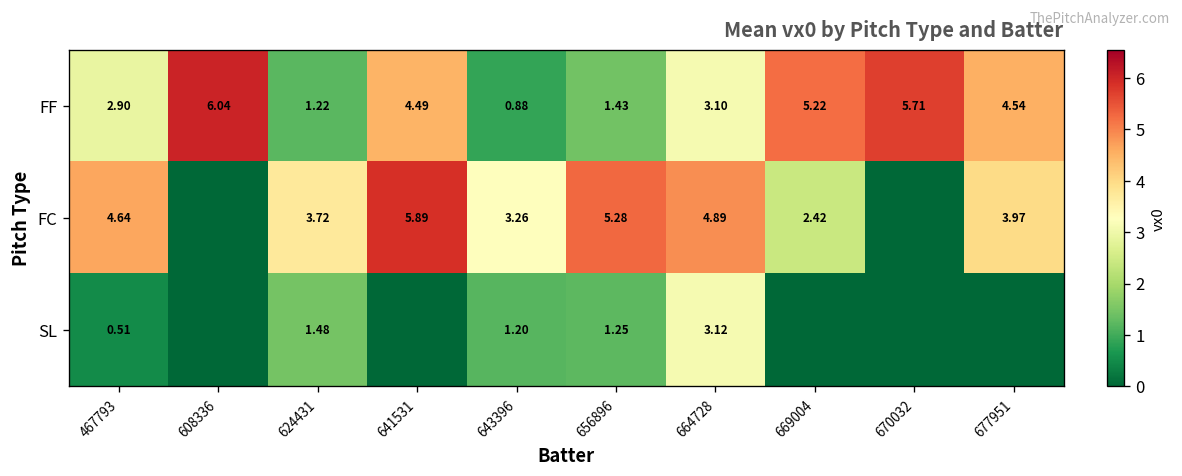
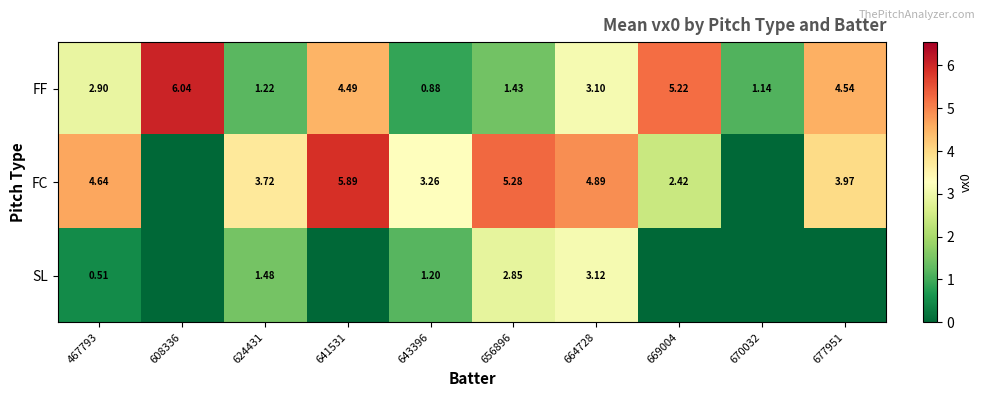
  {
    "FF": {
      "467793": 2.90,
      "608336": 6.04,
      "624431": 1.22,
      "641531": 4.49,
      "643396": 0.88,
      "656896": 1.43,
      "664728": 3.10,
      "669004": 5.22,
-     "670032": 5.71,
+     "670032": 1.14,
      "677951": 4.54
    },
    "FC": {
      "467793": 4.64,
      "624431": 3.72,
      "641531": 5.89,
      "643396": 3.26,
      "656896": 5.28,
      "664728": 4.89,
      "669004": 2.42,
      "677951": 3.97
    },
    "SL": {
      "467793": 0.51,
      "624431": 1.48,
      "643396": 1.20,
-     "656896": 1.25,
+     "656896": 2.85,
      "664728": 3.12
    }
  }
